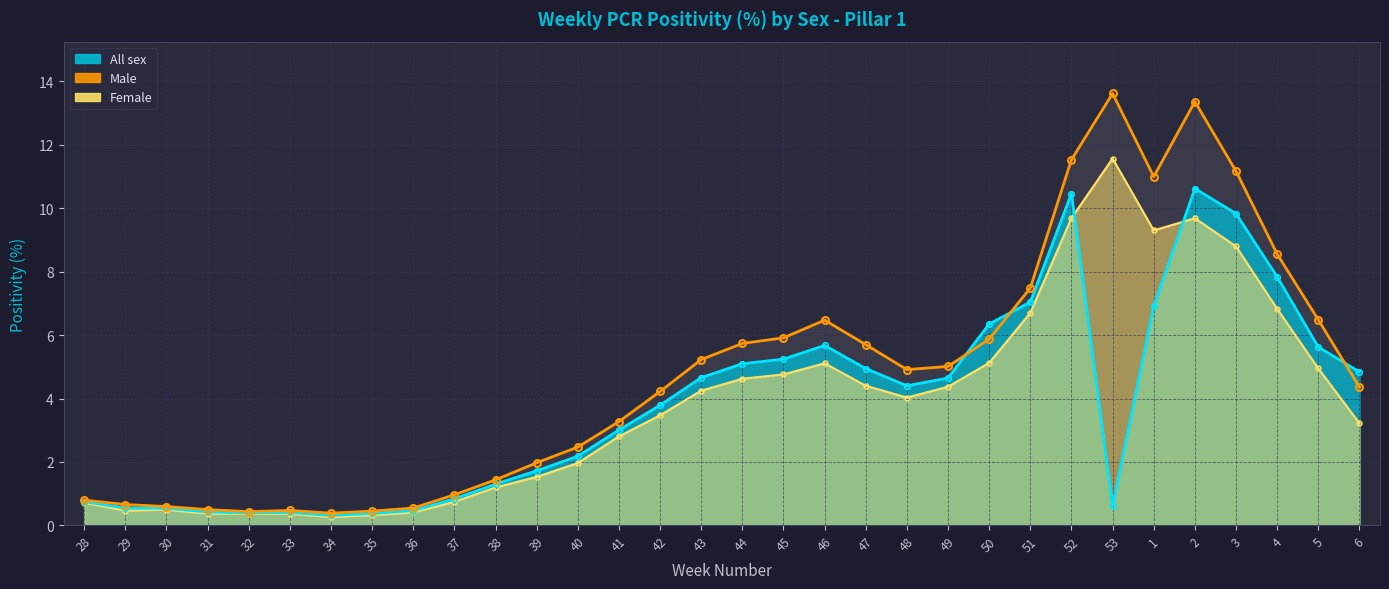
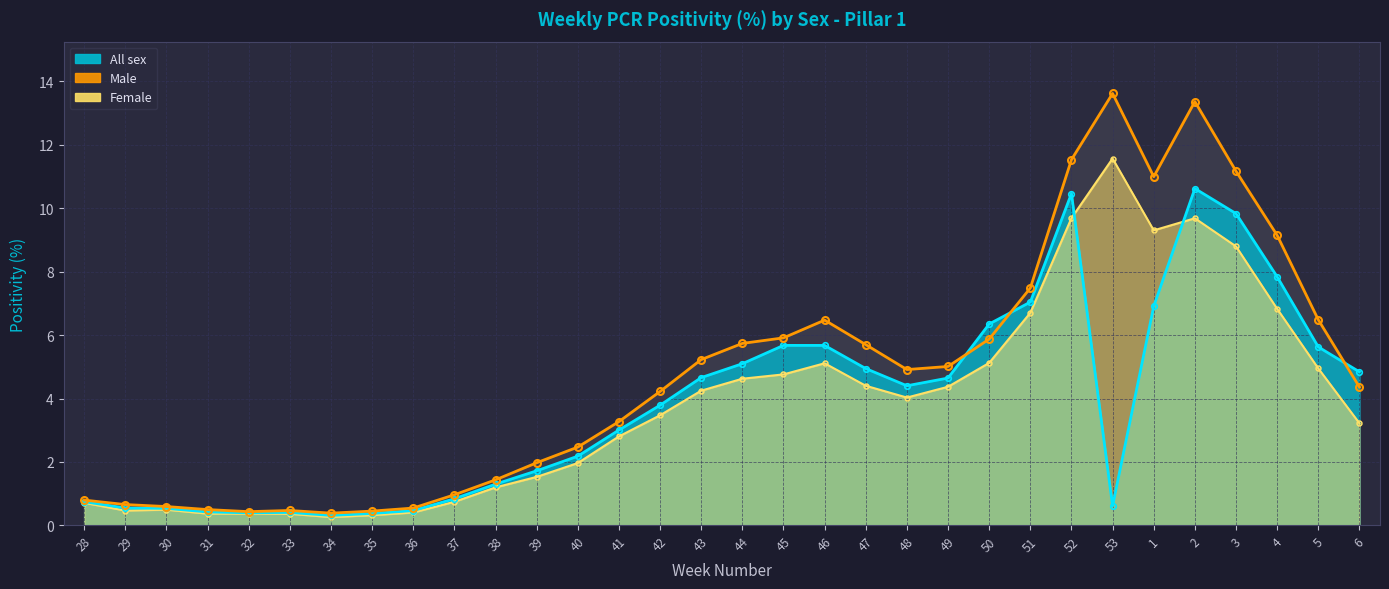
  {
    "Male": {
      "29": 0.7,
      "37": 1.0,
      "38": 1.4,
      "39": 2.0,
      "40": 2.5,
      "41": 3.3,
      "42": 4.2,
      "43": 5.2,
      "44": 5.7,
      "45": 5.9,
      "46": 6.5,
      "47": 5.7,
      "48": 4.9,
      "49": 5.0,
      "50": 5.9,
      "51": 7.5,
      "52": 11.5,
      "53": 13.6,
      "1": 11.0,
      "2": 13.4,
      "3": 11.2,
-     "4": 8.6,
+     "4": 9.1,
      "5": 6.5,
      "6": 4.4
    },
    "All sex": {
      "29": 0.5,
      "37": 0.8,
      "38": 1.3,
      "39": 1.7,
      "40": 2.2,
      "41": 3.0,
      "42": 3.8,
      "43": 4.7,
      "44": 5.1,
-     "45": 5.2,
+     "45": 5.7,
      "46": 5.7,
      "47": 4.9,
      "48": 4.4,
      "49": 4.6,
      "50": 6.3,
      "51": 7.0,
      "52": 10.5,
      "53": 0.6,
      "1": 6.9,
      "2": 10.6,
      "3": 9.8,
      "4": 7.8,
      "5": 5.6,
      "6": 4.8
    },
    "Female": {
      "29": 0.5,
      "37": 0.7,
      "38": 1.2,
      "39": 1.5,
      "40": 2.0,
      "41": 2.8,
      "42": 3.5,
      "43": 4.2,
      "44": 4.6,
      "45": 4.8,
      "46": 5.1,
      "47": 4.4,
      "48": 4.0,
      "49": 4.4,
      "50": 5.1,
      "51": 6.7,
      "52": 9.7,
      "53": 11.6,
      "1": 9.3,
      "2": 9.7,
      "3": 8.8,
      "4": 6.8,
      "5": 4.9,
      "6": 3.2
    }
  }
